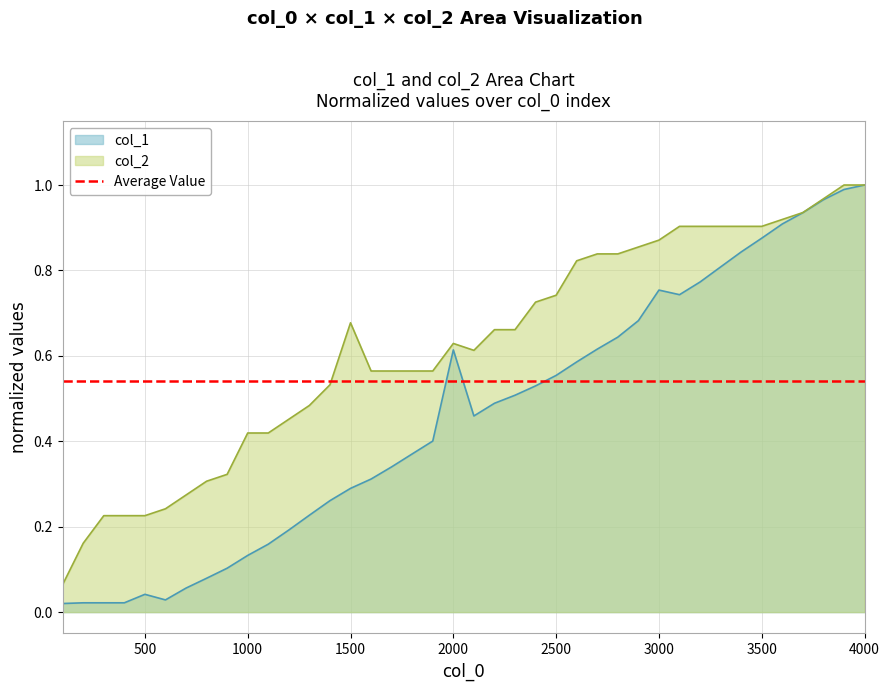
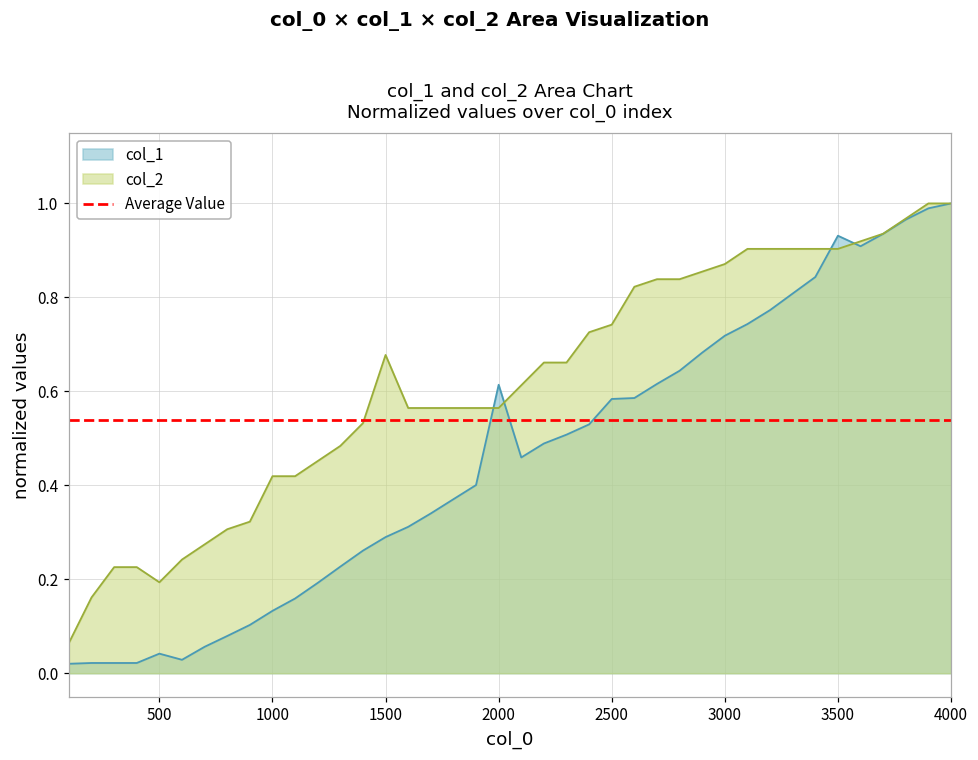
  {
    "col_1": {
      "500": 0.04,
      "1000": 0.13,
      "1500": 0.29,
      "2000": 0.61,
-     "2500": 0.55,
-     "3000": 0.75,
-     "3500": 0.88
+     "2500": 0.58,
+     "3000": 0.72,
+     "3500": 0.93
    },
    "col_2": {
-     "500": 0.23,
+     "500": 0.19,
      "1000": 0.42,
      "1500": 0.68,
-     "2000": 0.63,
+     "2000": 0.56,
      "2500": 0.74,
      "3000": 0.87,
      "3500": 0.90
    }
  }
